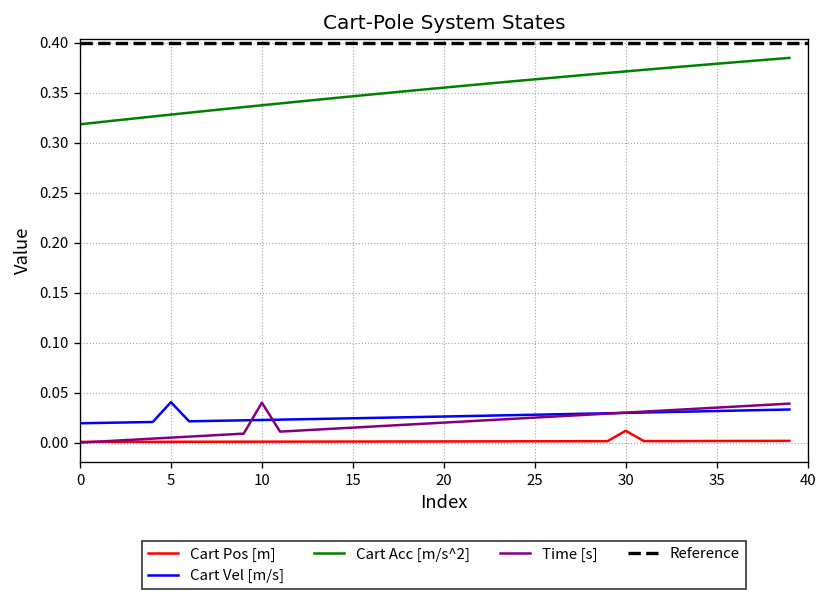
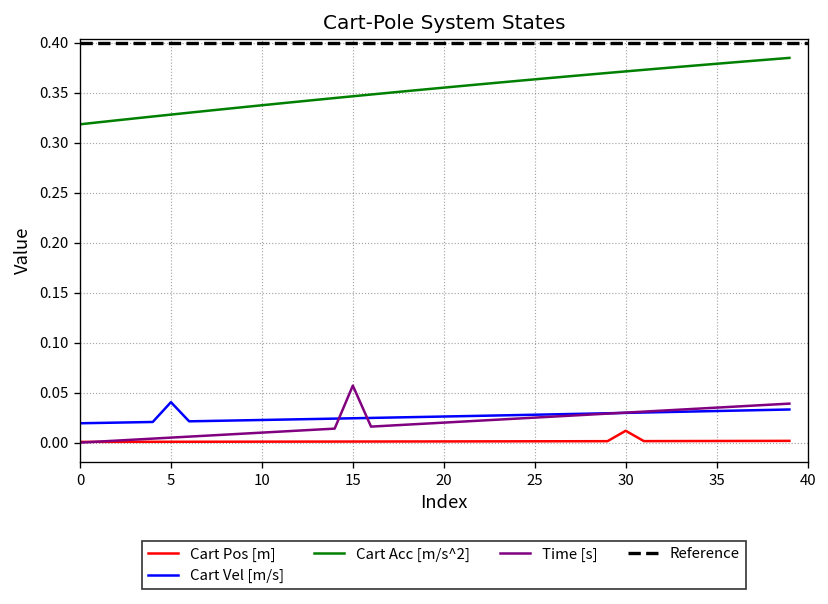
  {
    "Cart Pos [m]": {
      "5": 0.00,
      "10": 0.00,
      "15": 0.00,
      "20": 0.00,
      "25": 0.00,
      "30": 0.01,
      "35": 0.00
    },
    "Cart Vel [m/s]": {
      "0": 0.02,
      "5": 0.04,
      "10": 0.02,
      "15": 0.02,
      "20": 0.03,
      "35": 0.03
    },
    "Cart Acc [m/s^2]": {
      "0": 0.32,
      "5": 0.33,
      "10": 0.34,
      "15": 0.35,
      "20": 0.35,
      "25": 0.36,
      "30": 0.37,
      "35": 0.38
    },
    "Time [s]": {
      "5": 0.01,
-     "10": 0.04,
-     "15": 0.02,
+     "10": 0.01,
+     "15": 0.06,
      "20": 0.02,
      "35": 0.04
    }
  }
